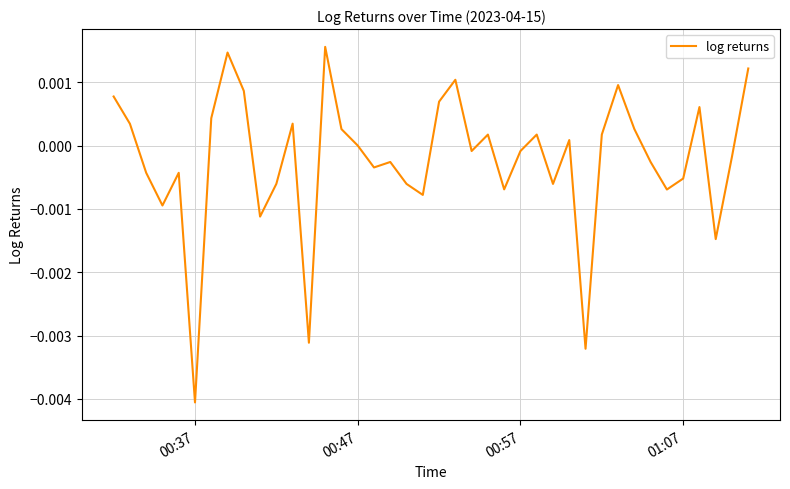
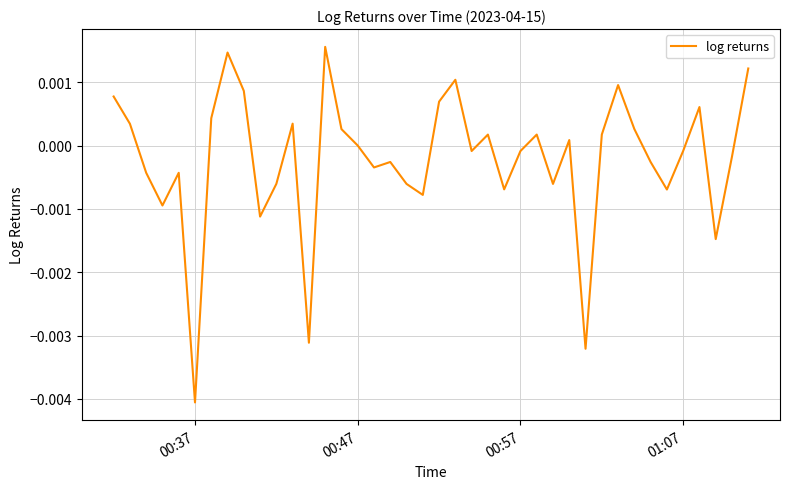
  {
    "00:37": -0.0041,
    "00:47": 0.0000,
    "00:57": -0.0001,
-   "01:07": -0.0005
+   "01:07": -0.0001
  }
